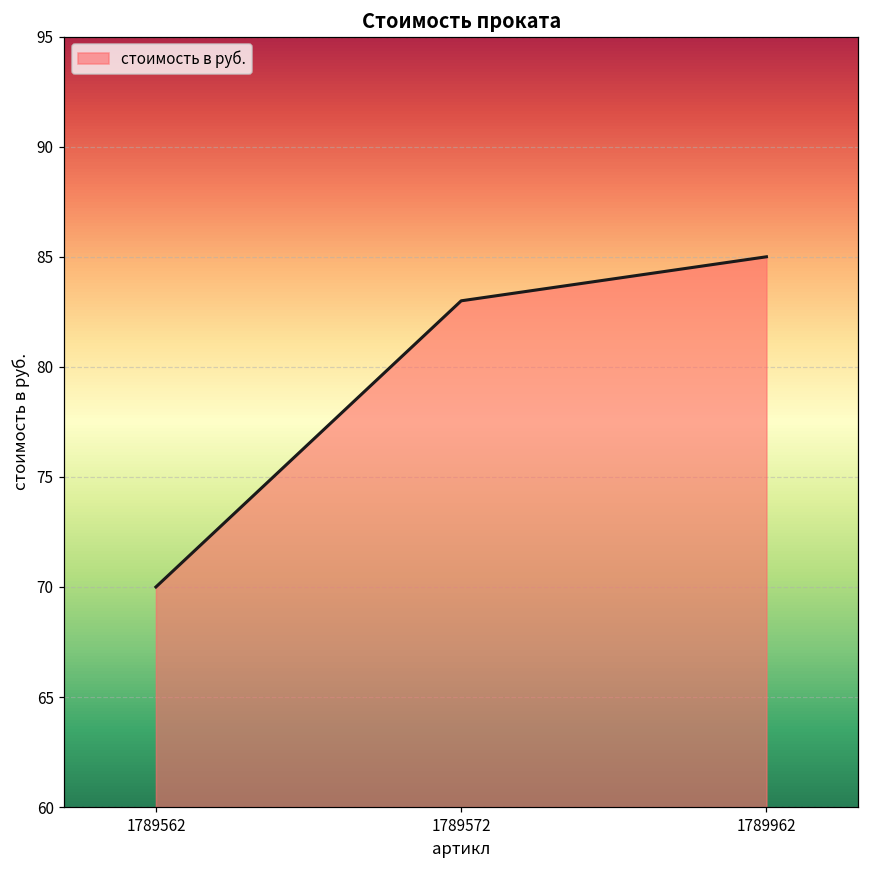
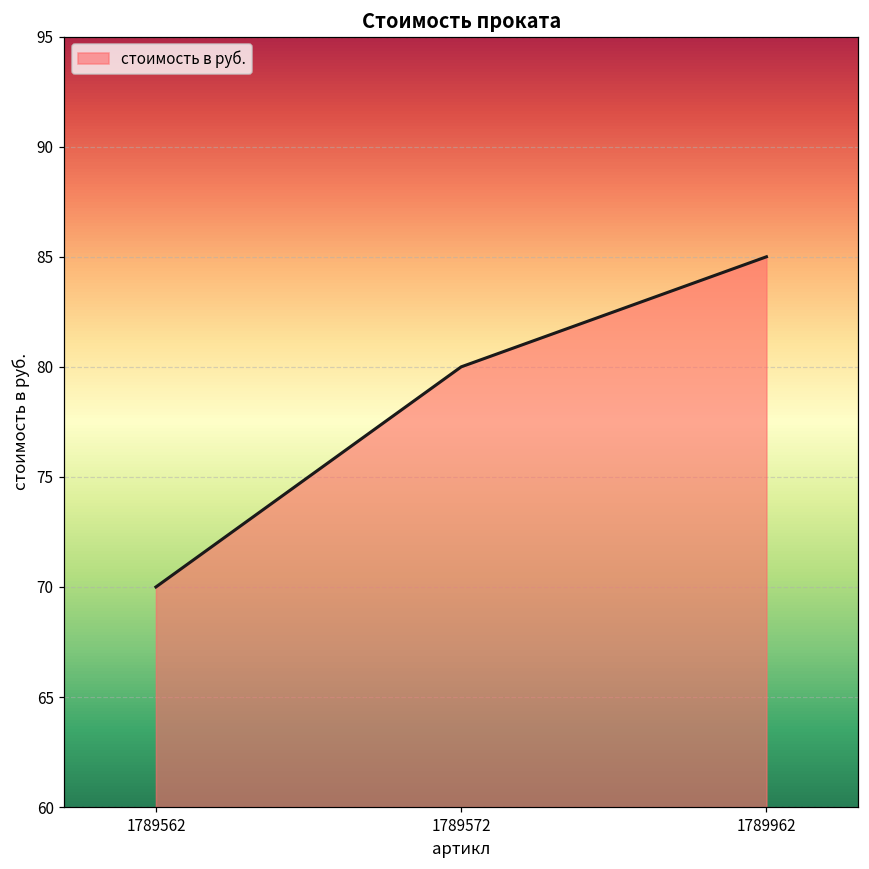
  {
    "1789562": 70,
-   "1789572": 83,
+   "1789572": 80,
    "1789962": 85
  }
